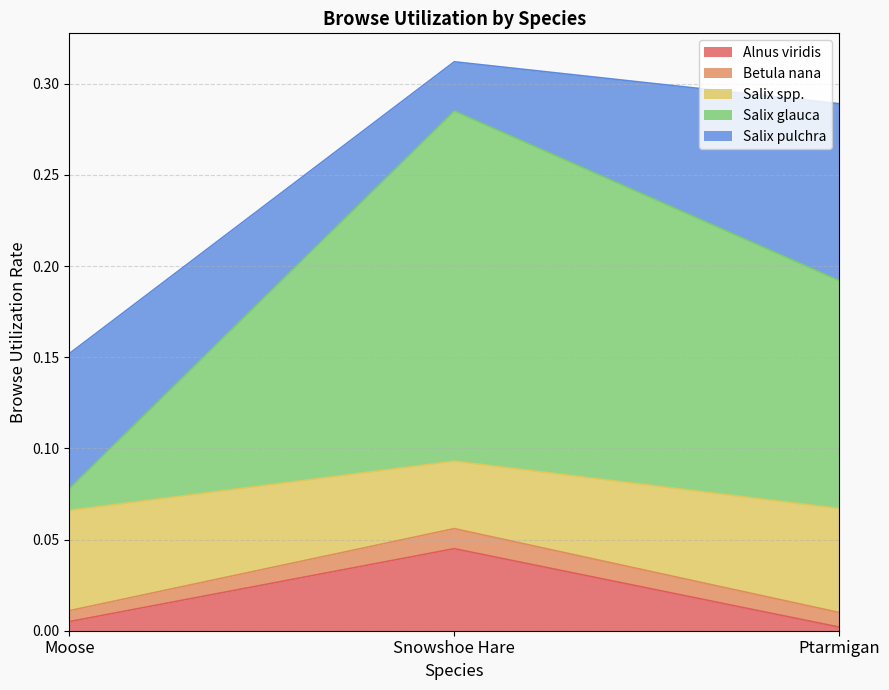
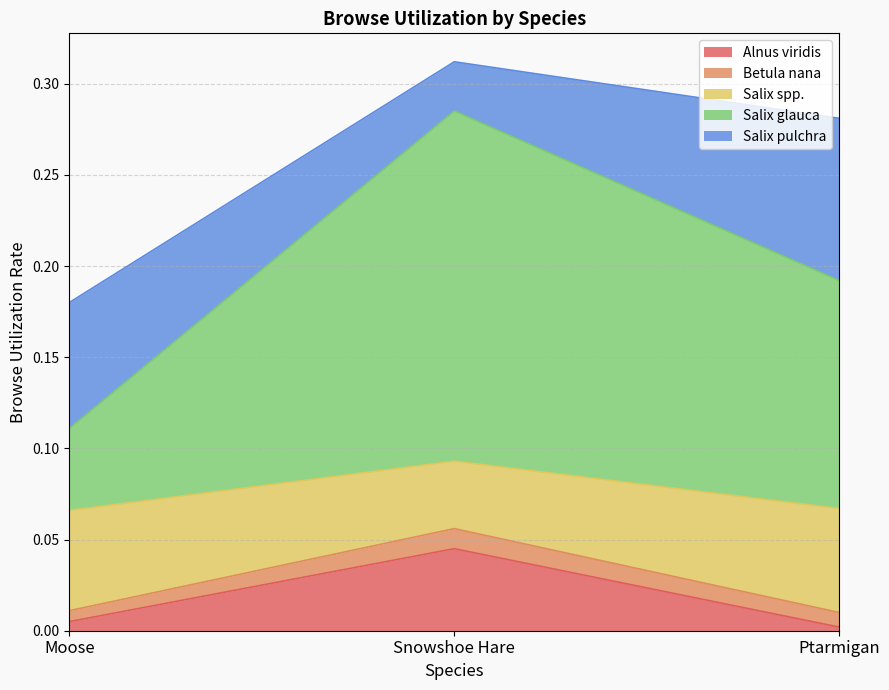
  {
    "Salix spp.": {
      "Moose": 0.055,
      "Snowshoe Hare": 0.037,
      "Ptarmigan": 0.057
    },
    "Salix glauca": {
-     "Moose": 0.012,
+     "Moose": 0.045,
      "Snowshoe Hare": 0.192,
      "Ptarmigan": 0.125
    },
    "Salix pulchra": {
-     "Moose": 0.074,
+     "Moose": 0.069,
      "Snowshoe Hare": 0.027,
-     "Ptarmigan": 0.097
+     "Ptarmigan": 0.089
    }
  }
